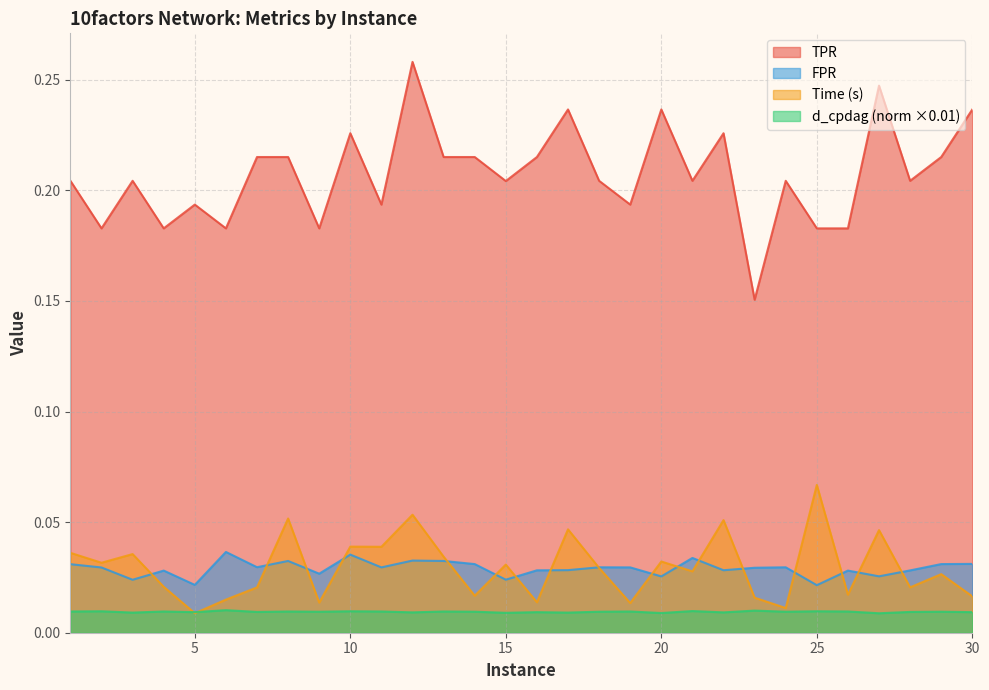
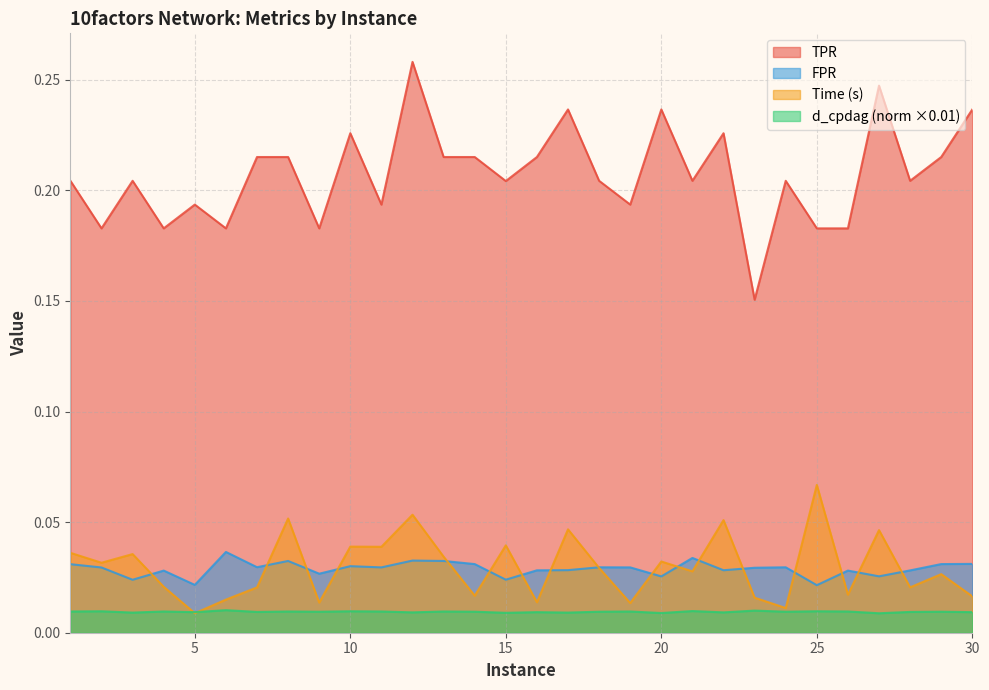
  {
    "TPR": {
      "5": 0.194,
      "10": 0.226,
      "15": 0.204,
      "20": 0.237,
      "25": 0.183,
      "30": 0.237
    },
    "FPR": {
      "5": 0.022,
-     "10": 0.035,
+     "10": 0.030,
      "15": 0.024,
      "20": 0.025,
      "25": 0.021,
      "30": 0.031
    },
    "Time (s)": {
      "10": 0.039,
-     "15": 0.031,
+     "15": 0.039,
      "20": 0.032,
      "25": 0.067,
      "30": 0.016
    },
    "d_cpdag (norm ×0.01)": {
      "10": 0.010,
      "15": 0.009,
      "20": 0.009,
      "25": 0.010,
      "30": 0.009
    }
  }
